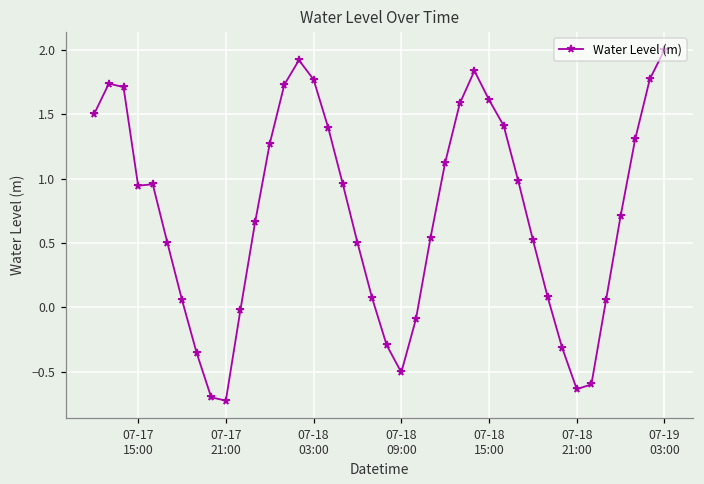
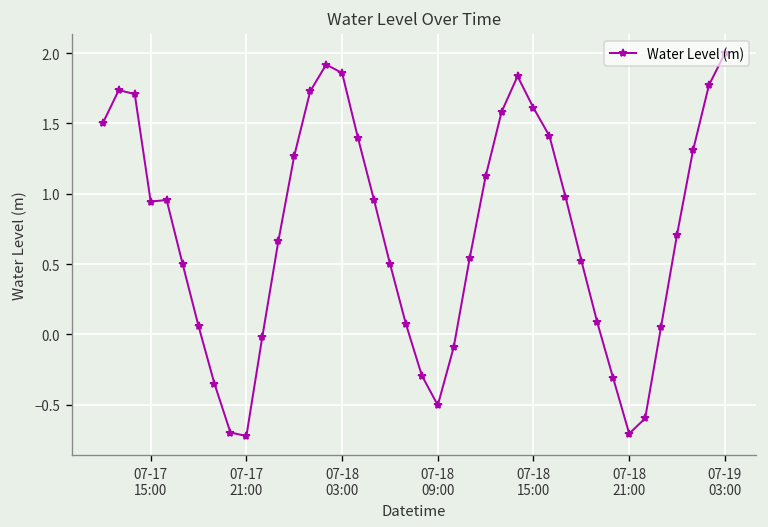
  {
    "07-17 15:00": 0.94,
    "07-17 21:00": -0.72,
-   "07-18 03:00": 1.77,
+   "07-18 03:00": 1.86,
    "07-18 09:00": -0.50,
    "07-18 15:00": 1.61,
-   "07-18 21:00": -0.63
+   "07-18 21:00": -0.71
  }
